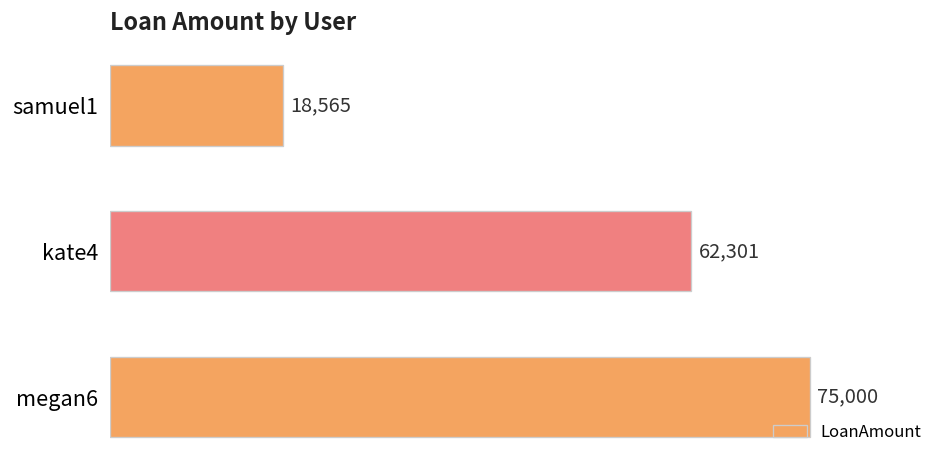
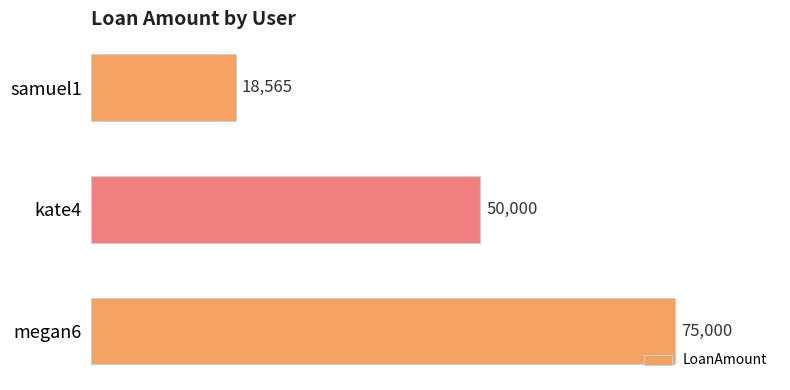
  {
    "samuel1": "18,565",
-   "kate4": "62,301",
+   "kate4": "50,000",
    "megan6": "75,000"
  }
